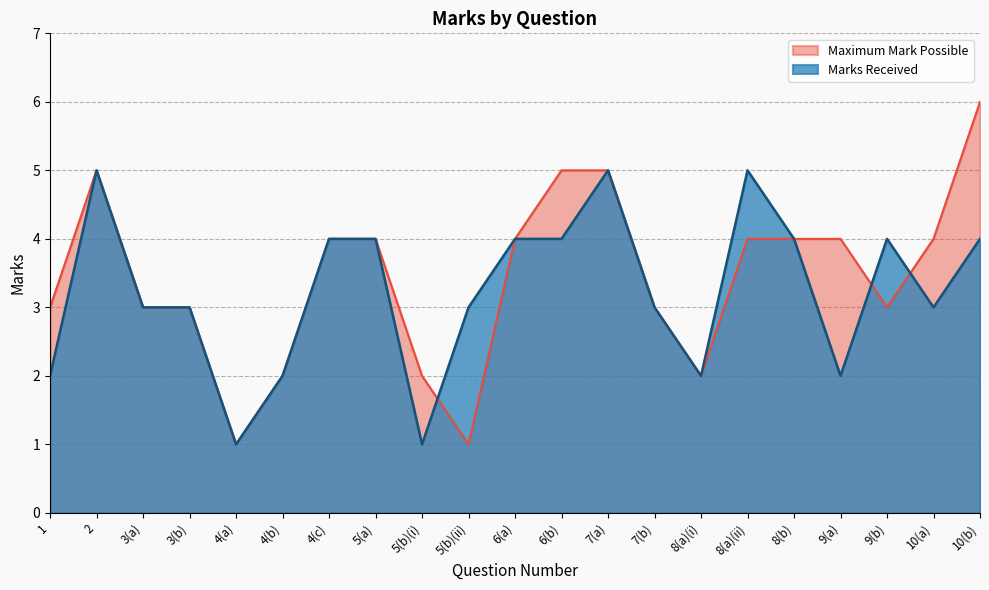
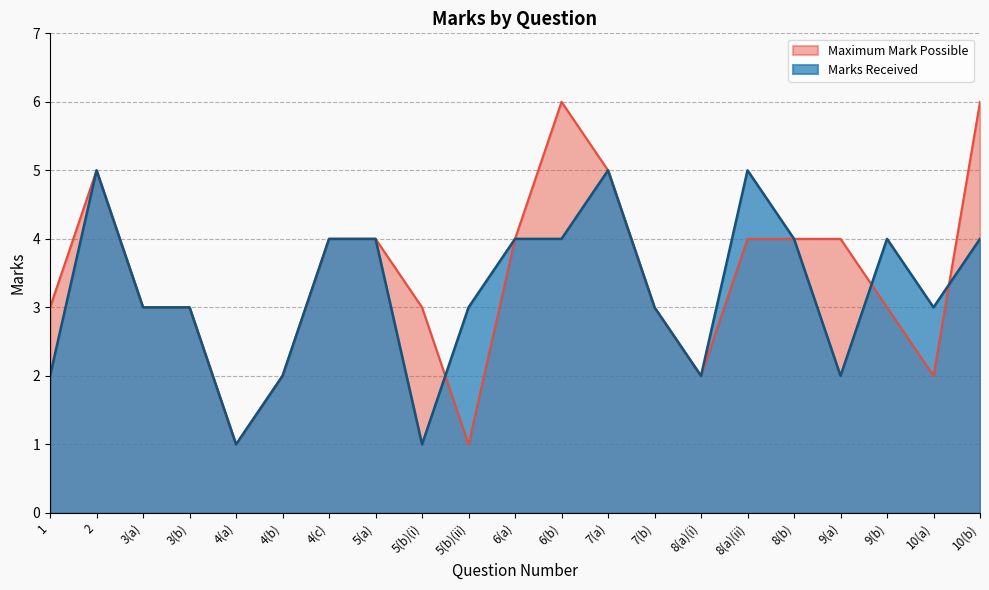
  {
    "Maximum Mark Possible": {
      "1": 3,
-     "5(b)(i)": 2,
+     "5(b)(i)": 3,
      "5(b)(ii)": 1,
-     "6(b)": 5,
+     "6(b)": 6,
      "8(a)(ii)": 4,
      "9(a)": 4,
      "9(b)": 3,
-     "10(a)": 4,
+     "10(a)": 2,
      "10(b)": 6
    },
    "Marks Received": {
      "1": 2,
      "5(b)(i)": 1,
      "5(b)(ii)": 3,
      "6(b)": 4,
      "8(a)(ii)": 5,
      "9(a)": 2,
      "9(b)": 4,
      "10(a)": 3,
      "10(b)": 4
    }
  }
